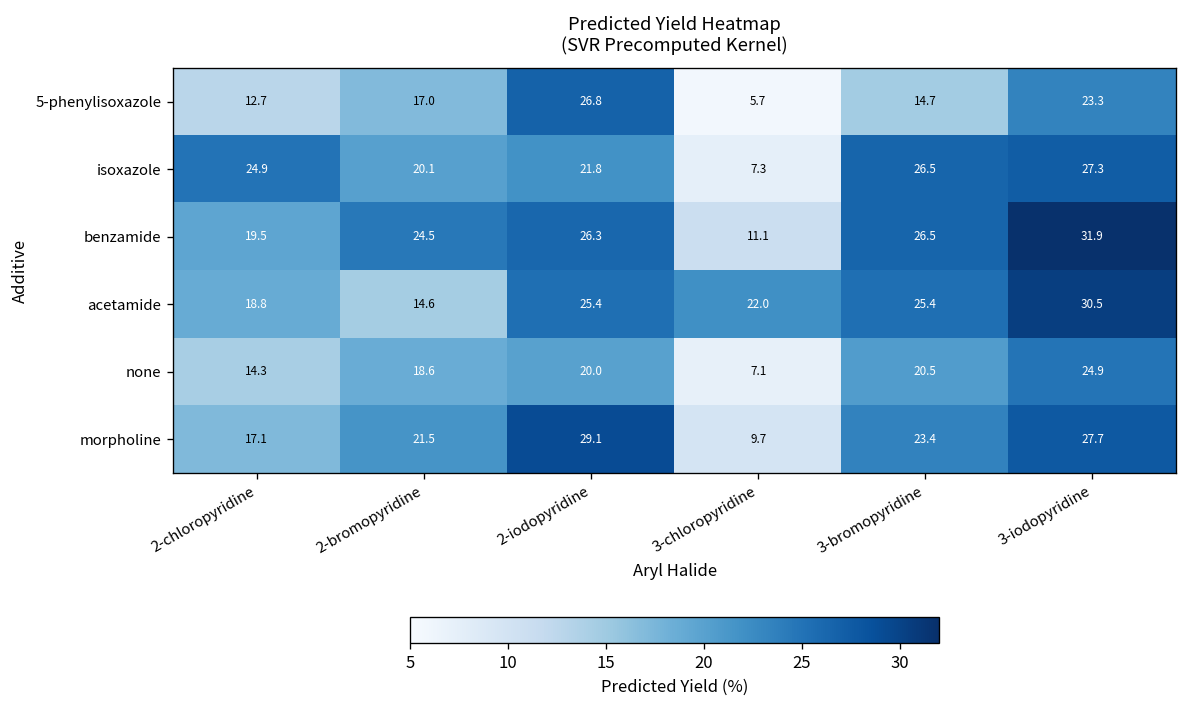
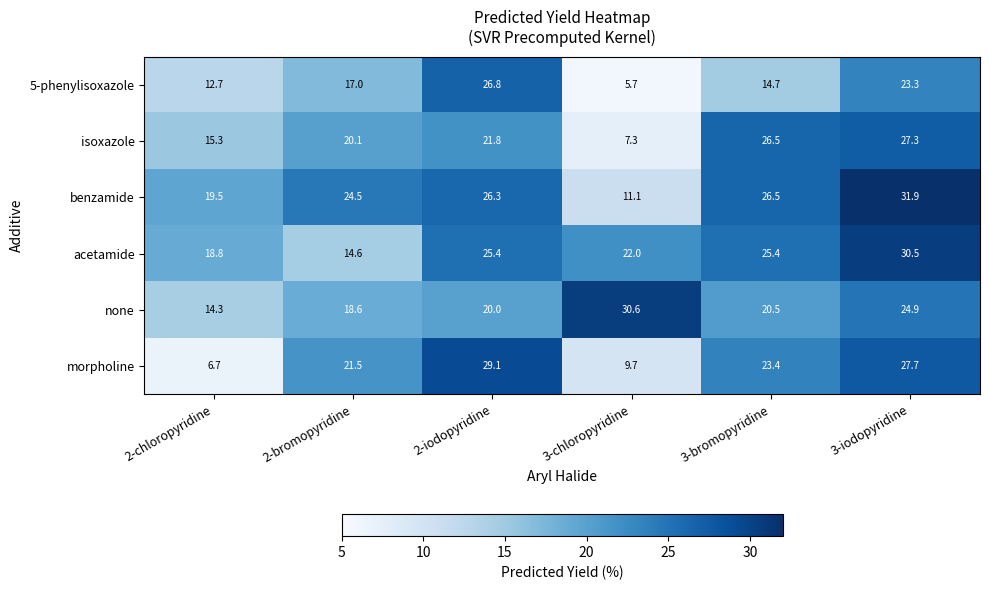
  {
    "5-phenylisoxazole": {
      "2-chloropyridine": 12.7,
      "2-bromopyridine": 17.0,
      "2-iodopyridine": 26.8,
      "3-chloropyridine": 5.7,
      "3-bromopyridine": 14.7,
      "3-iodopyridine": 23.3
    },
    "isoxazole": {
-     "2-chloropyridine": 24.9,
+     "2-chloropyridine": 15.3,
      "2-bromopyridine": 20.1,
      "2-iodopyridine": 21.8,
      "3-chloropyridine": 7.3,
      "3-bromopyridine": 26.5,
      "3-iodopyridine": 27.3
    },
    "benzamide": {
      "2-chloropyridine": 19.5,
      "2-bromopyridine": 24.5,
      "2-iodopyridine": 26.3,
      "3-chloropyridine": 11.1,
      "3-bromopyridine": 26.5,
      "3-iodopyridine": 31.9
    },
    "acetamide": {
      "2-chloropyridine": 18.8,
      "2-bromopyridine": 14.6,
      "2-iodopyridine": 25.4,
      "3-chloropyridine": 22.0,
      "3-bromopyridine": 25.4,
      "3-iodopyridine": 30.5
    },
    "none": {
      "2-chloropyridine": 14.3,
      "2-bromopyridine": 18.6,
      "2-iodopyridine": 20.0,
-     "3-chloropyridine": 7.1,
+     "3-chloropyridine": 30.6,
      "3-bromopyridine": 20.5,
      "3-iodopyridine": 24.9
    },
    "morpholine": {
-     "2-chloropyridine": 17.1,
+     "2-chloropyridine": 6.7,
      "2-bromopyridine": 21.5,
      "2-iodopyridine": 29.1,
      "3-chloropyridine": 9.7,
      "3-bromopyridine": 23.4,
      "3-iodopyridine": 27.7
    }
  }
